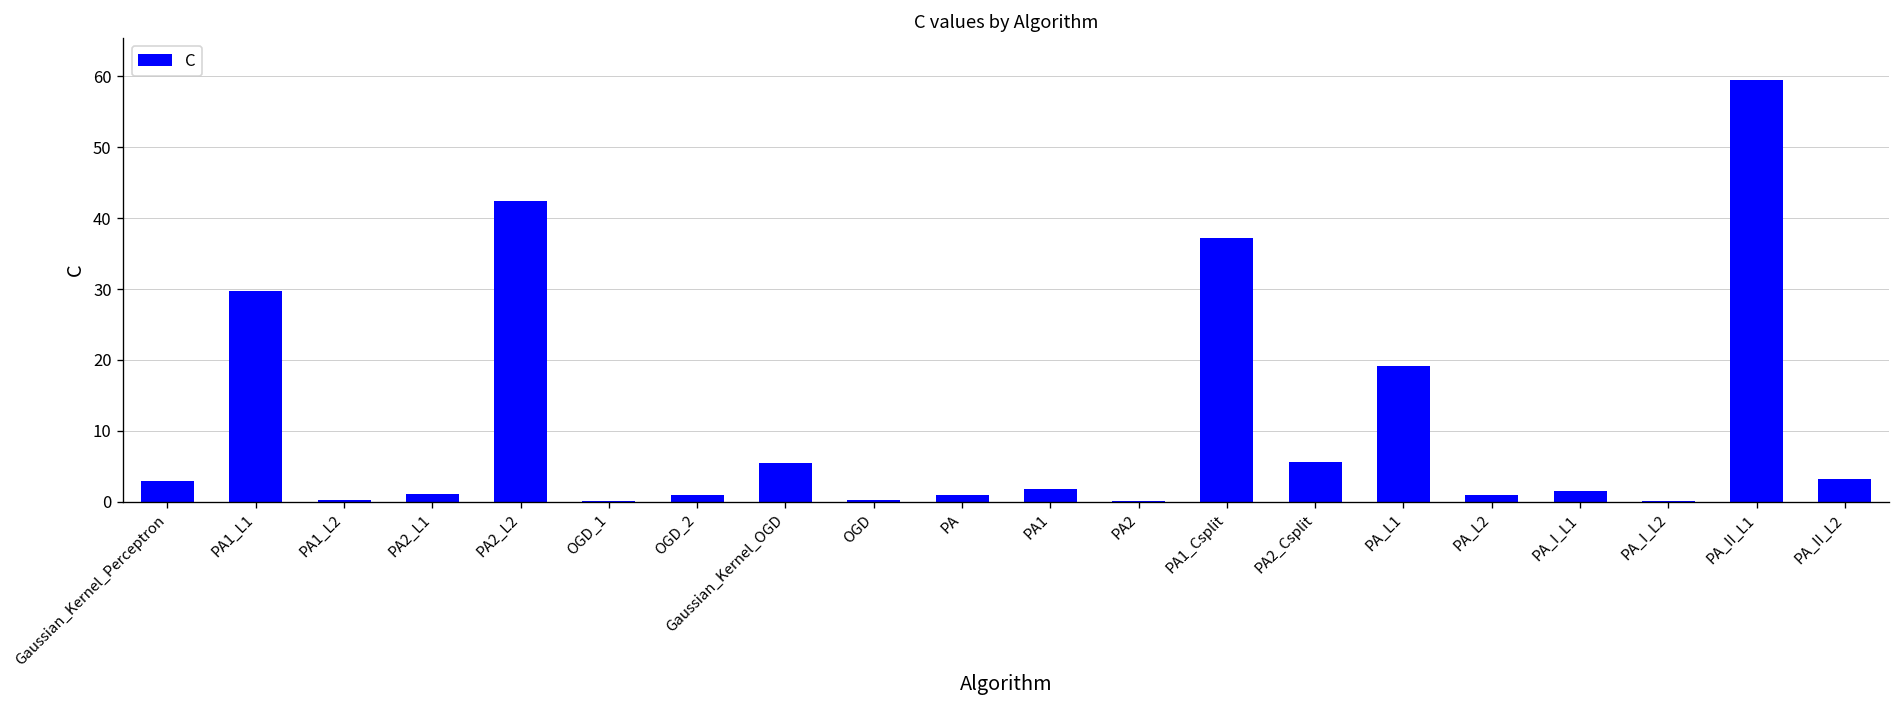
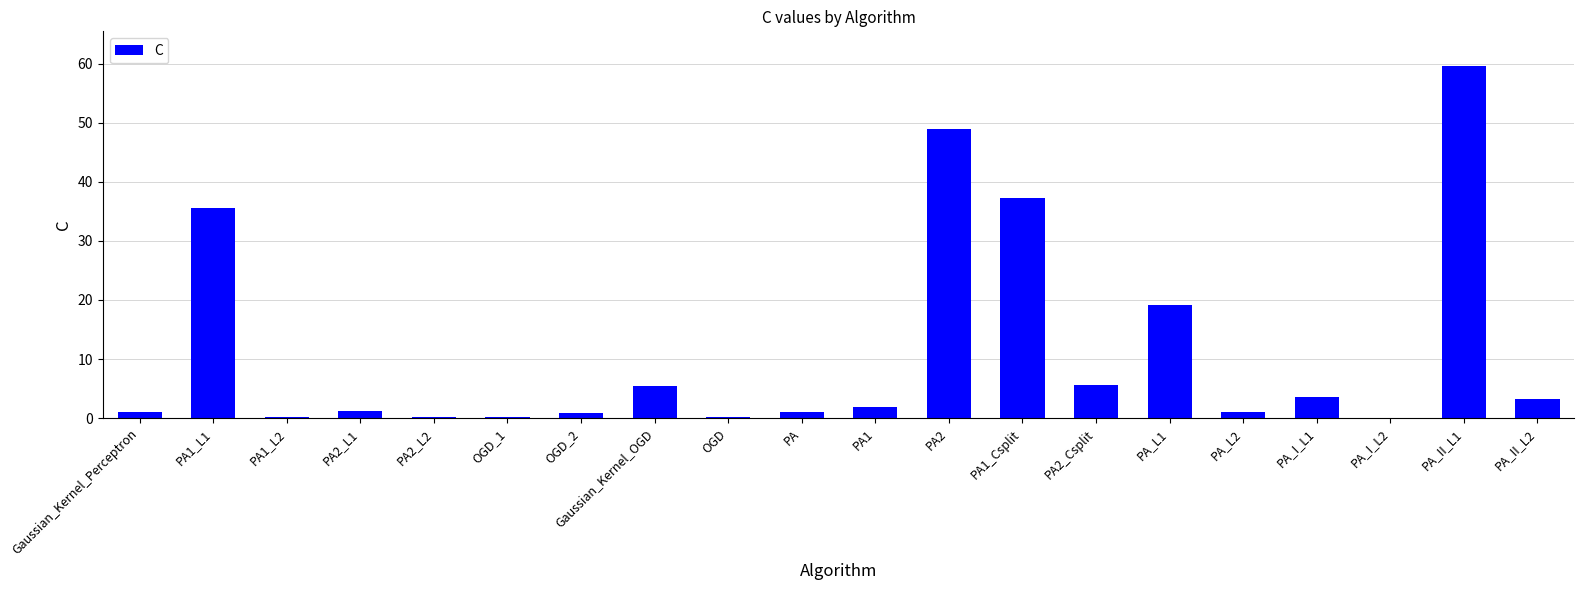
  {
-   "Gaussian_Kernel_Perceptron": 3,
-   "PA1_L1": 30,
+   "Gaussian_Kernel_Perceptron": 1,
+   "PA1_L1": 36,
    "PA2_L1": 1,
-   "PA2_L2": 42,
+   "PA2_L2": 0,
    "OGD_2": 1,
    "Gaussian_Kernel_OGD": 6,
    "PA": 1,
    "PA1": 2,
-   "PA2": 0,
+   "PA2": 49,
    "PA1_Csplit": 37,
    "PA2_Csplit": 6,
    "PA_L1": 19,
    "PA_L2": 1,
-   "PA_I_L1": 2,
+   "PA_I_L1": 4,
    "PA_II_L1": 60,
    "PA_II_L2": 3
  }
